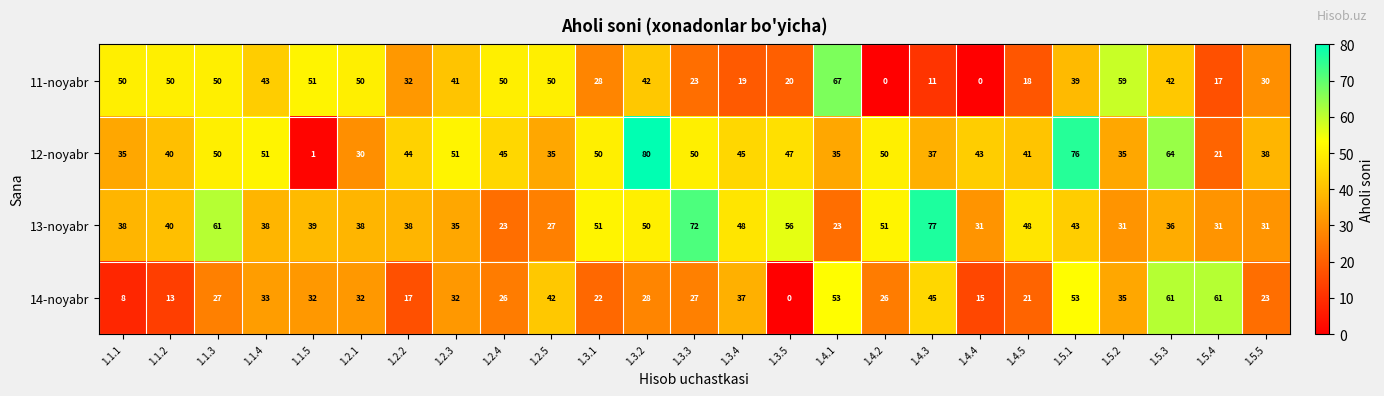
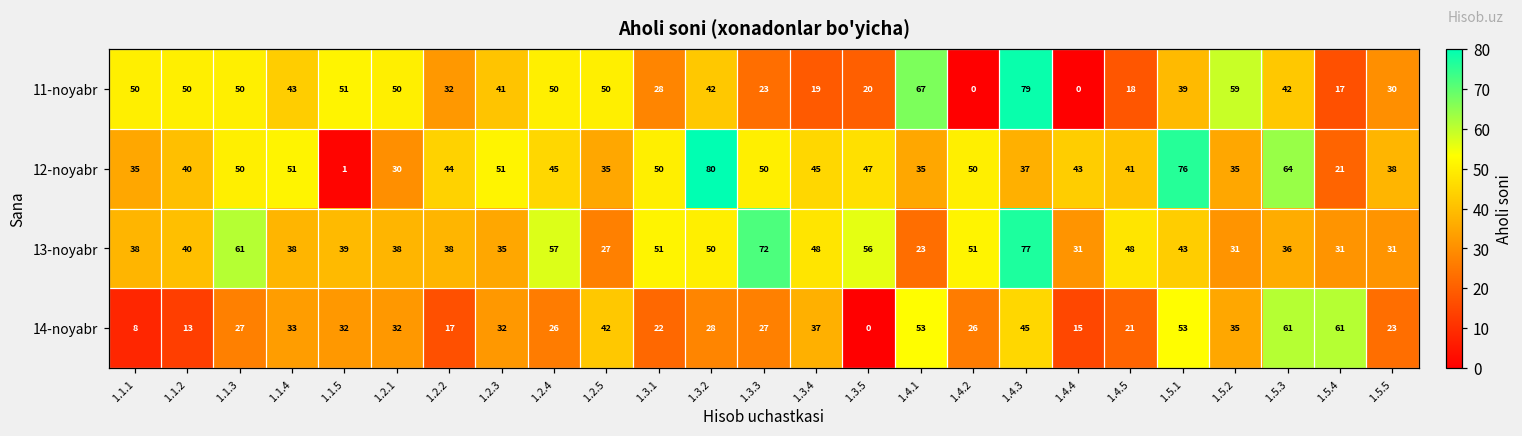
  {
    "11-noyabr": {
      "1.1.1": 50,
      "1.1.2": 50,
      "1.1.3": 50,
      "1.1.4": 43,
      "1.1.5": 51,
      "1.2.1": 50,
      "1.2.2": 32,
      "1.2.3": 41,
      "1.2.4": 50,
      "1.2.5": 50,
      "1.3.1": 28,
      "1.3.2": 42,
      "1.3.3": 23,
      "1.3.4": 19,
      "1.3.5": 20,
      "1.4.1": 67,
      "1.4.2": 0,
-     "1.4.3": 11,
+     "1.4.3": 79,
      "1.4.4": 0,
      "1.4.5": 18,
      "1.5.1": 39,
      "1.5.2": 59,
      "1.5.3": 42,
      "1.5.4": 17,
      "1.5.5": 30
    },
    "12-noyabr": {
      "1.1.1": 35,
      "1.1.2": 40,
      "1.1.3": 50,
      "1.1.4": 51,
      "1.1.5": 1,
      "1.2.1": 30,
      "1.2.2": 44,
      "1.2.3": 51,
      "1.2.4": 45,
      "1.2.5": 35,
      "1.3.1": 50,
      "1.3.2": 80,
      "1.3.3": 50,
      "1.3.4": 45,
      "1.3.5": 47,
      "1.4.1": 35,
      "1.4.2": 50,
      "1.4.3": 37,
      "1.4.4": 43,
      "1.4.5": 41,
      "1.5.1": 76,
      "1.5.2": 35,
      "1.5.3": 64,
      "1.5.4": 21,
      "1.5.5": 38
    },
    "13-noyabr": {
      "1.1.1": 38,
      "1.1.2": 40,
      "1.1.3": 61,
      "1.1.4": 38,
      "1.1.5": 39,
      "1.2.1": 38,
      "1.2.2": 38,
      "1.2.3": 35,
-     "1.2.4": 23,
+     "1.2.4": 57,
      "1.2.5": 27,
      "1.3.1": 51,
      "1.3.2": 50,
      "1.3.3": 72,
      "1.3.4": 48,
      "1.3.5": 56,
      "1.4.1": 23,
      "1.4.2": 51,
      "1.4.3": 77,
      "1.4.4": 31,
      "1.4.5": 48,
      "1.5.1": 43,
      "1.5.2": 31,
      "1.5.3": 36,
      "1.5.4": 31,
      "1.5.5": 31
    },
    "14-noyabr": {
      "1.1.1": 8,
      "1.1.2": 13,
      "1.1.3": 27,
      "1.1.4": 33,
      "1.1.5": 32,
      "1.2.1": 32,
      "1.2.2": 17,
      "1.2.3": 32,
      "1.2.4": 26,
      "1.2.5": 42,
      "1.3.1": 22,
      "1.3.2": 28,
      "1.3.3": 27,
      "1.3.4": 37,
      "1.3.5": 0,
      "1.4.1": 53,
      "1.4.2": 26,
      "1.4.3": 45,
      "1.4.4": 15,
      "1.4.5": 21,
      "1.5.1": 53,
      "1.5.2": 35,
      "1.5.3": 61,
      "1.5.4": 61,
      "1.5.5": 23
    }
  }
